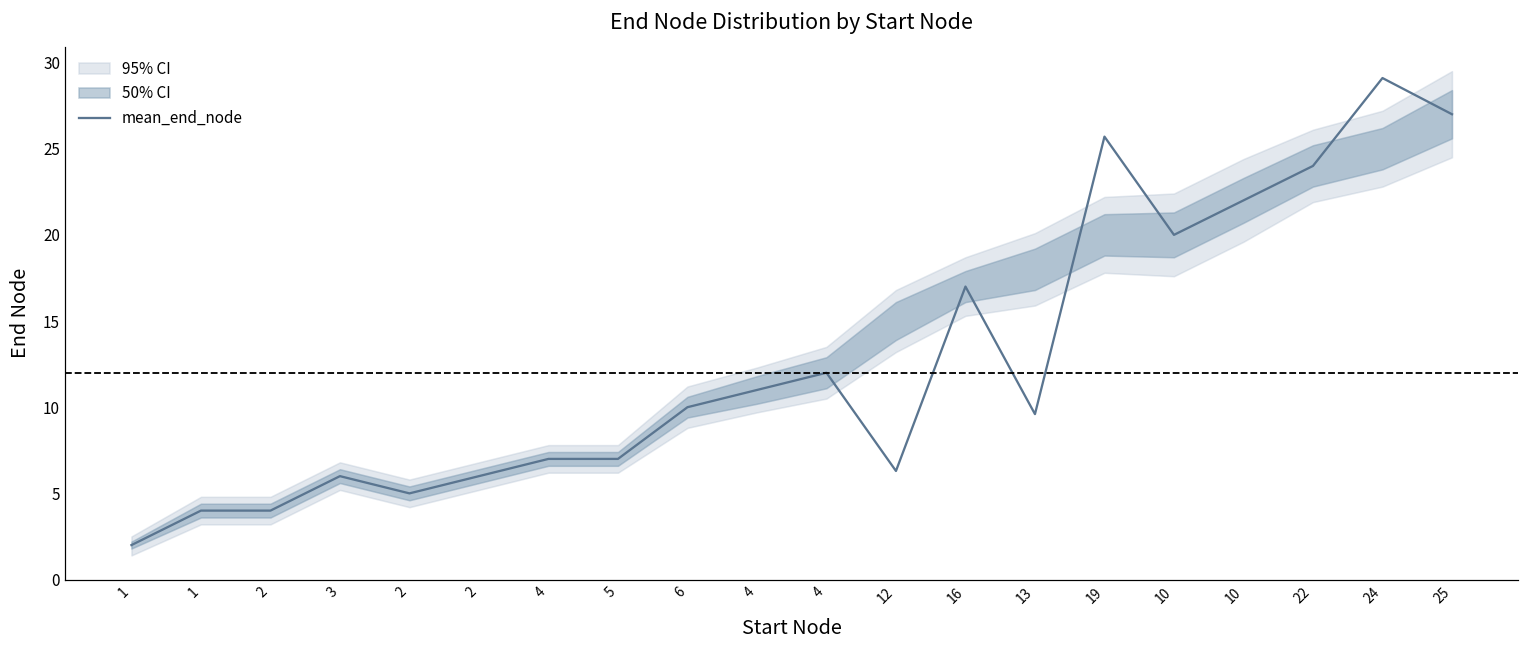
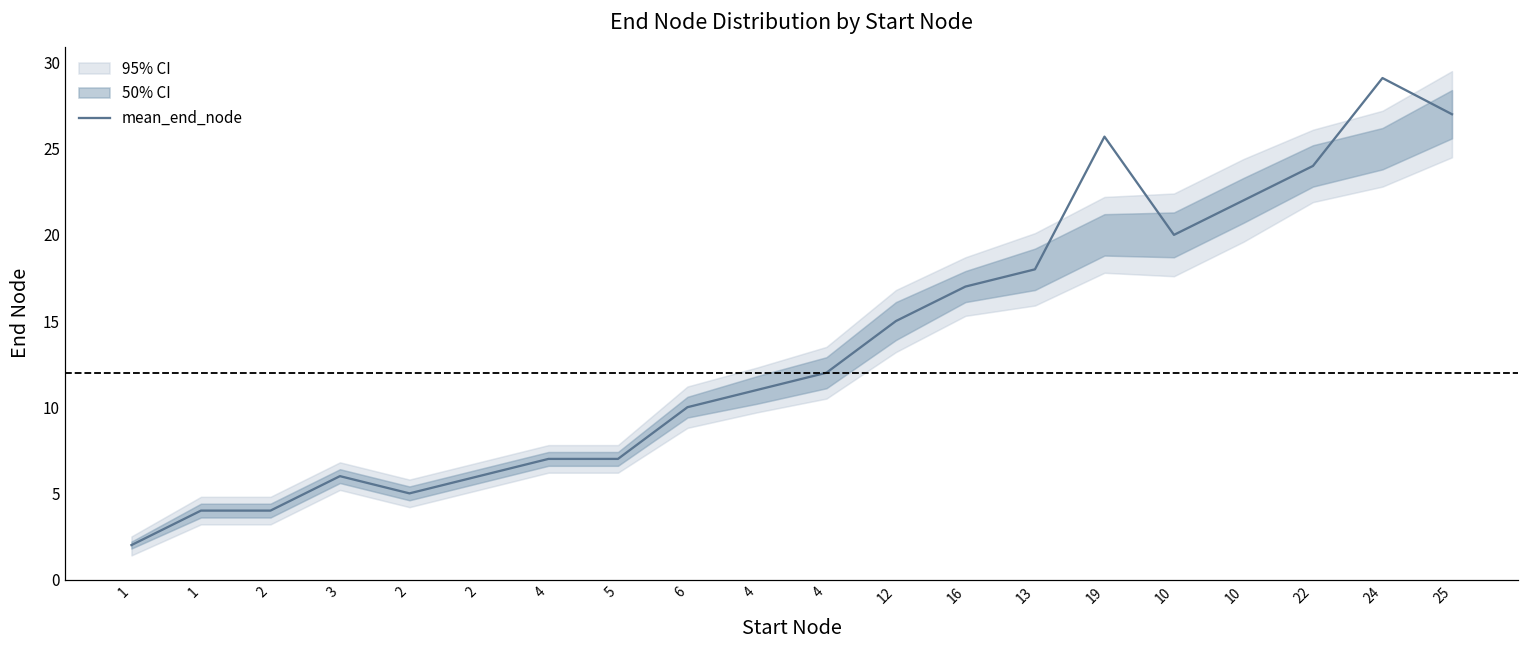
  {
    "mean_end_node": {
      "3": 6.0,
      "5": 7.0,
      "6": 10.0,
-     "12": 6.3,
+     "12": 15.0,
      "16": 17.0,
-     "13": 9.6,
+     "13": 18.0,
      "19": 25.7,
      "22": 24.0,
      "24": 29.1,
      "25": 27.0
    }
  }
